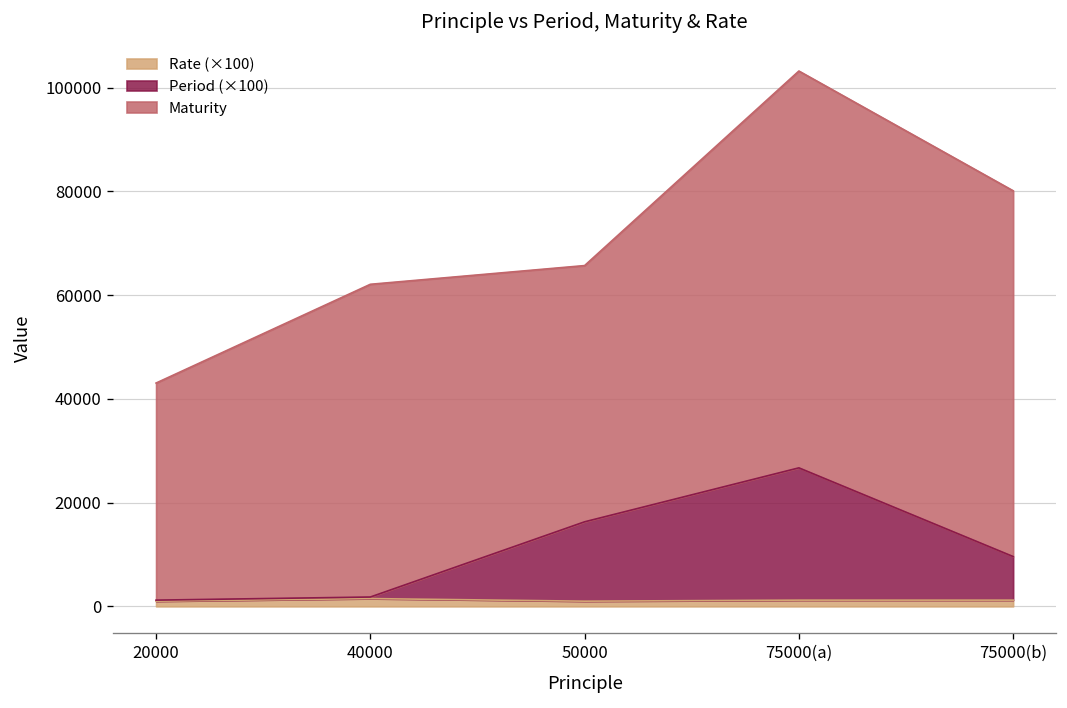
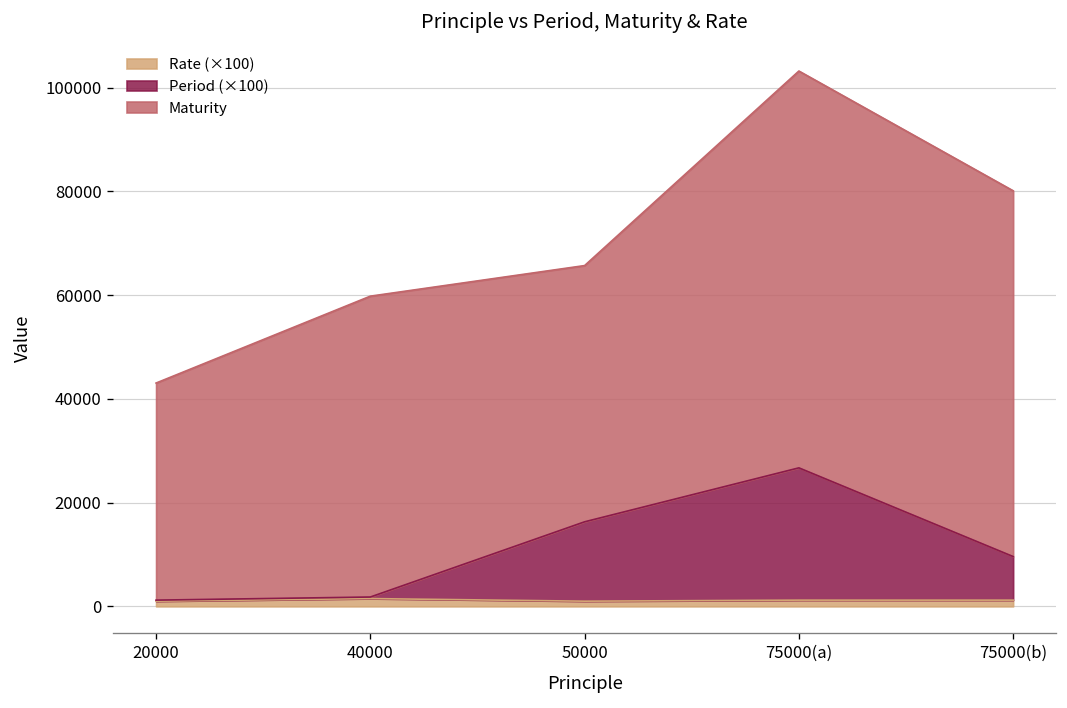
  {
    "Rate (×100)": {
      "50000": 1000,
      "75000(a)": 1000,
      "75000(b)": 1000
    },
    "Period (×100)": {
      "50000": 15000,
      "75000(a)": 26000,
      "75000(b)": 8000
    },
    "Maturity": {
      "20000": 42000,
-     "40000": 60000,
+     "40000": 58000,
      "50000": 49000,
      "75000(a)": 77000,
      "75000(b)": 71000
    }
  }
